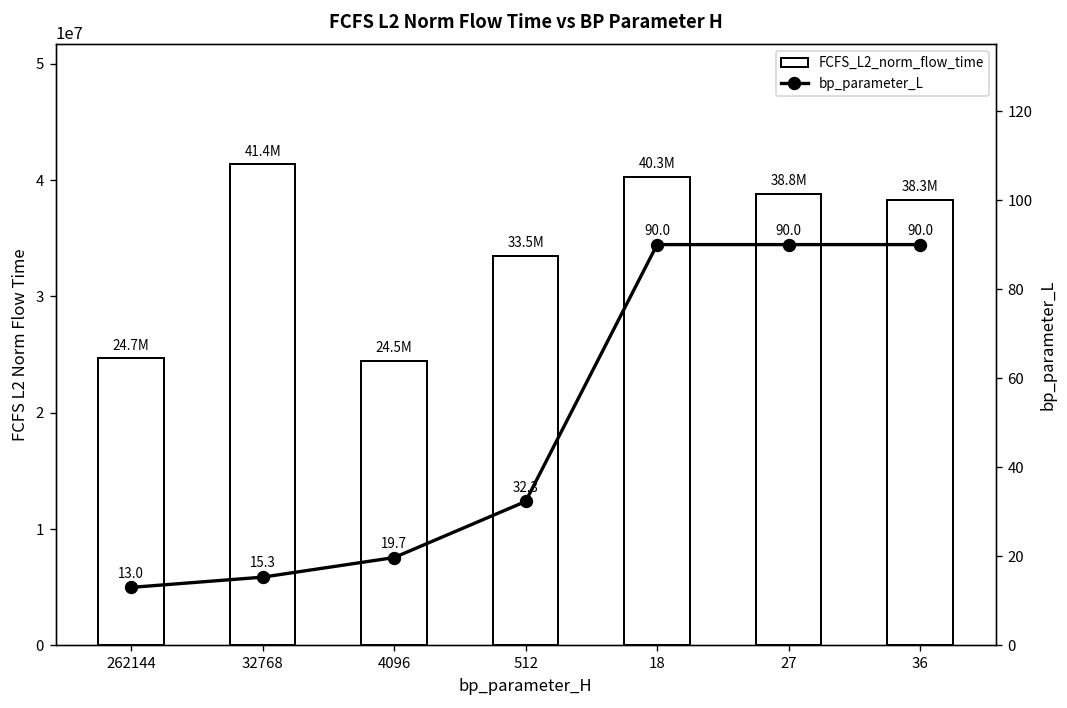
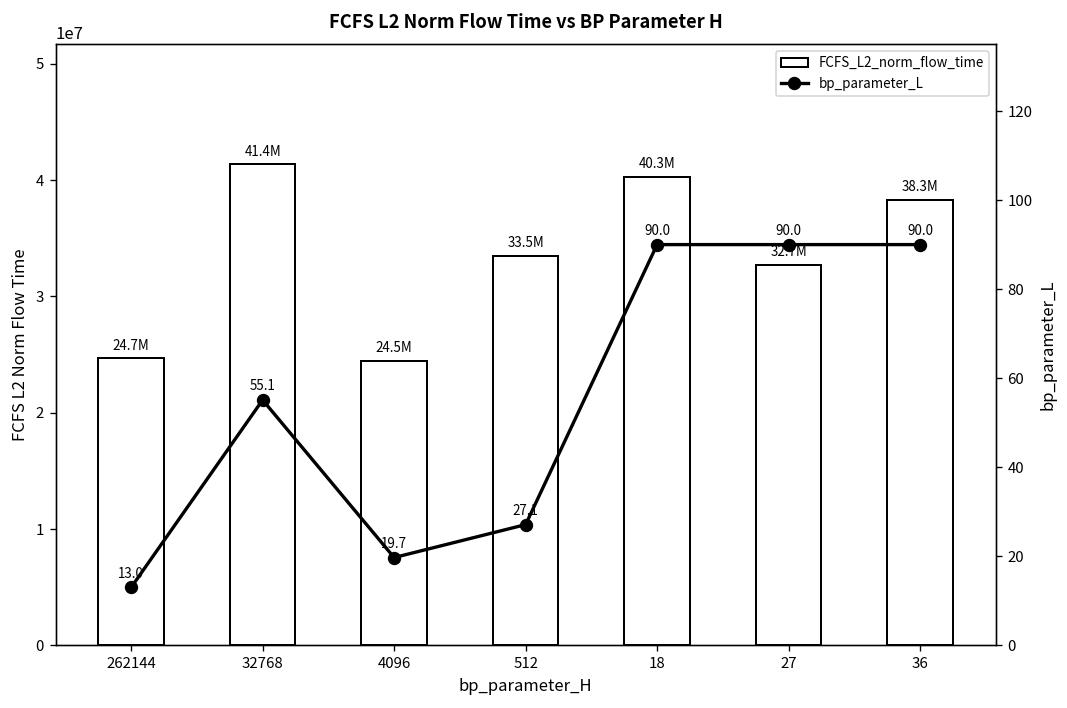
  {
    "FCFS_L2_norm_flow_time": {
      "262144": "24.7M",
      "32768": "41.4M",
      "4096": "24.5M",
      "512": "33.5M",
      "18": "40.3M",
-     "27": "38.8M",
+     "27": "32.7M",
      "36": "38.3M"
    },
    "bp_parameter_L": {
      "262144": "13.0",
-     "32768": "15.3",
+     "32768": "55.1",
      "4096": "19.7",
-     "512": "32.3",
+     "512": "27.1",
      "18": "90.0",
      "27": "90.0",
      "36": "90.0"
    }
  }
